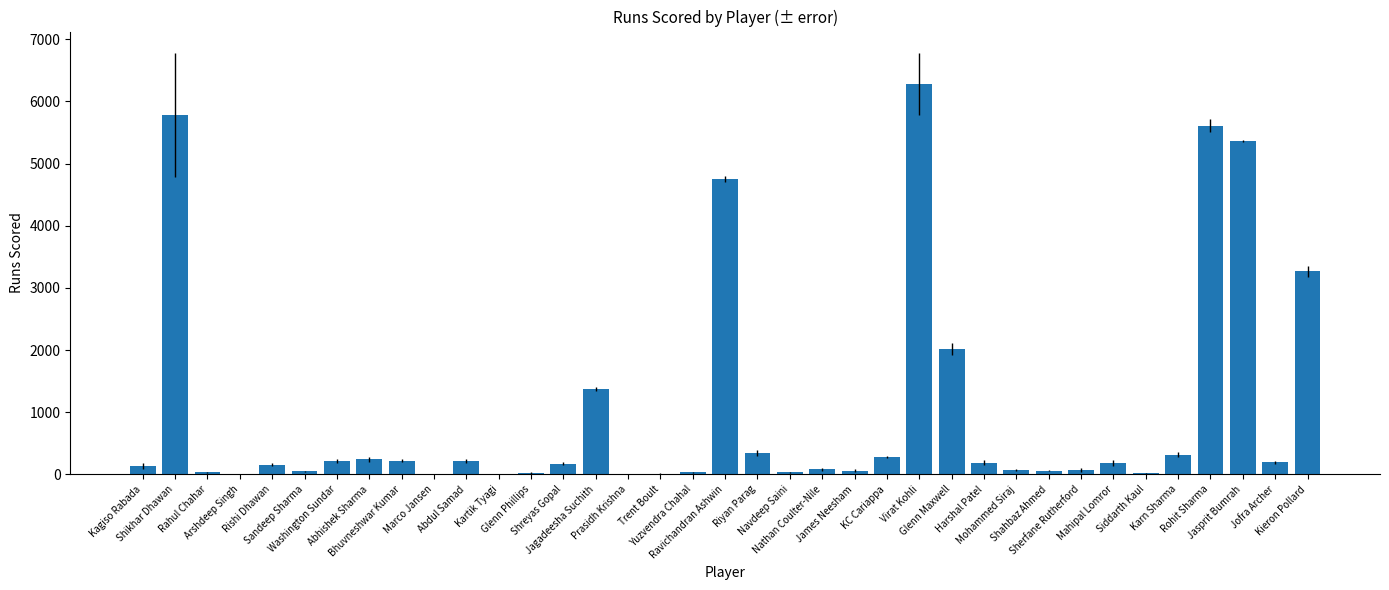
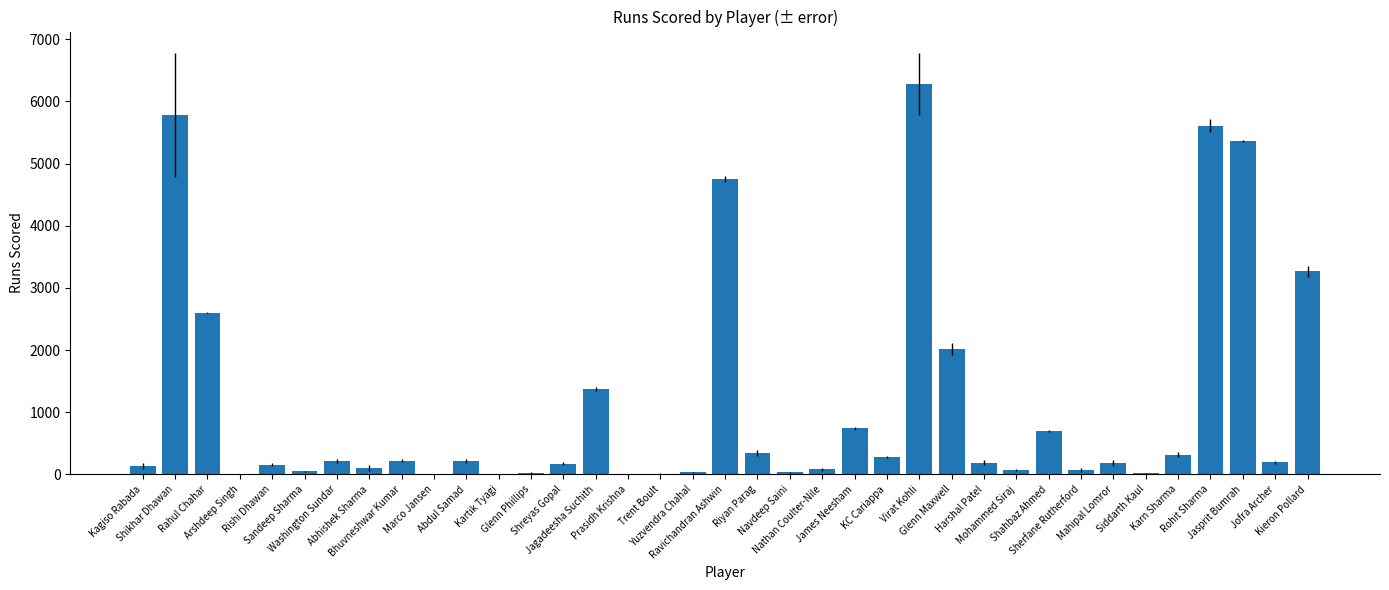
  {
    "Kagiso Rabada": 100,
    "Shikhar Dhawan": 5800,
-   "Rahul Chahar": 0,
+   "Rahul Chahar": 2600,
    "Rishi Dhawan": 200,
    "Sandeep Sharma": 100,
    "Washington Sundar": 200,
-   "Abhishek Sharma": 200,
+   "Abhishek Sharma": 100,
    "Bhuvneshwar Kumar": 200,
    "Marco Jansen": 0,
    "Abdul Samad": 200,
    "Shreyas Gopal": 200,
    "Jagadeesha Suchith": 1400,
    "Ravichandran Ashwin": 4800,
    "Riyan Parag": 300,
    "Nathan Coulter-Nile": 100,
-   "James Neesham": 100,
+   "James Neesham": 700,
    "KC Cariappa": 300,
    "Virat Kohli": 6300,
    "Glenn Maxwell": 2000,
    "Harshal Patel": 200,
    "Mohammed Siraj": 100,
-   "Shahbaz Ahmed": 100,
+   "Shahbaz Ahmed": 700,
    "Sherfane Rutherford": 100,
    "Mahipal Lomror": 200,
    "Karn Sharma": 300,
    "Rohit Sharma": 5600,
    "Jasprit Bumrah": 5400,
    "Jofra Archer": 200,
    "Kieron Pollard": 3300
  }
